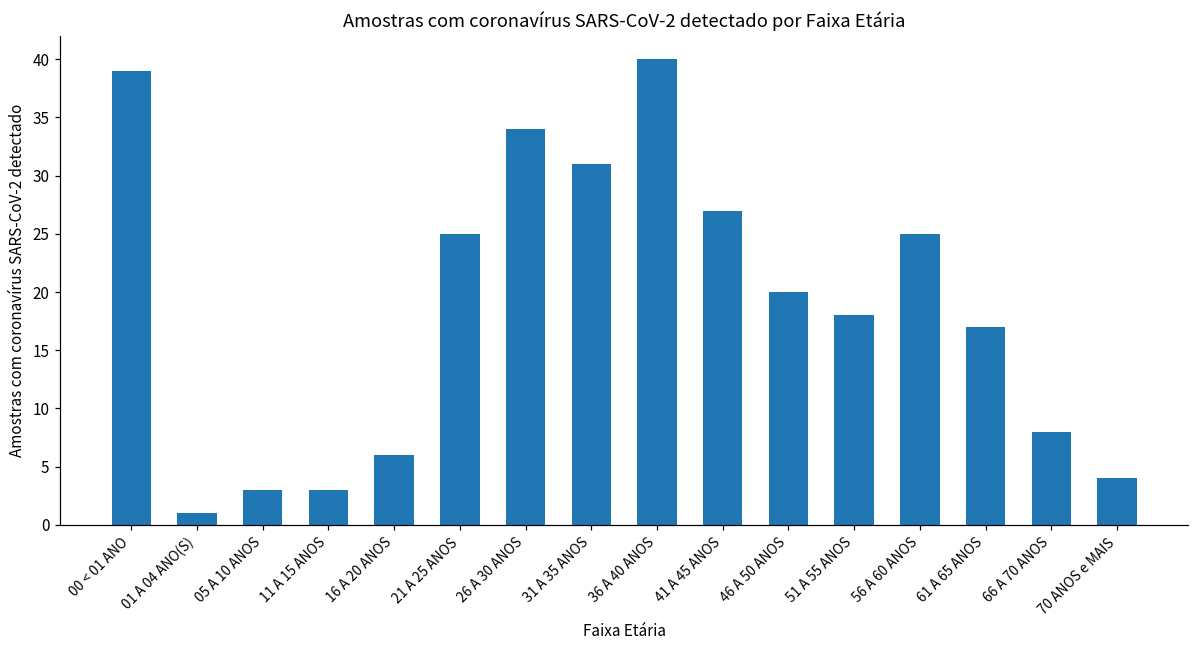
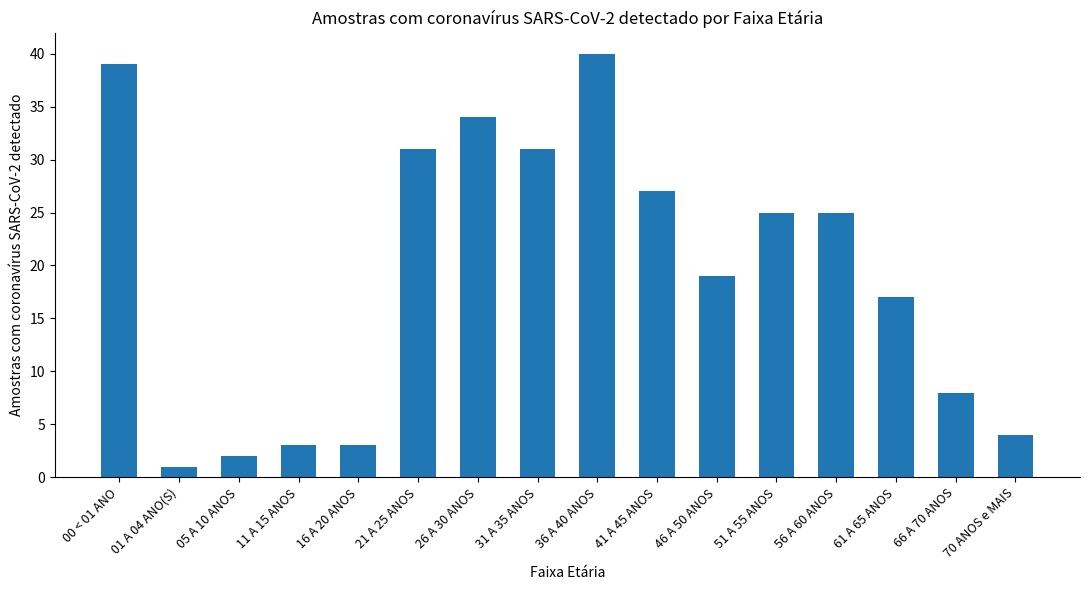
  {
    "00 < 01 ANO": 39,
    "01 A 04 ANO(S)": 1,
-   "05 A 10 ANOS": 3,
+   "05 A 10 ANOS": 2,
    "11 A 15 ANOS": 3,
-   "16 A 20 ANOS": 6,
-   "21 A 25 ANOS": 25,
+   "16 A 20 ANOS": 3,
+   "21 A 25 ANOS": 31,
    "26 A 30 ANOS": 34,
    "31 A 35 ANOS": 31,
    "36 A 40 ANOS": 40,
    "41 A 45 ANOS": 27,
-   "46 A 50 ANOS": 20,
-   "51 A 55 ANOS": 18,
+   "46 A 50 ANOS": 19,
+   "51 A 55 ANOS": 25,
    "56 A 60 ANOS": 25,
    "61 A 65 ANOS": 17,
    "66 A 70 ANOS": 8,
    "70 ANOS e MAIS": 4
  }
